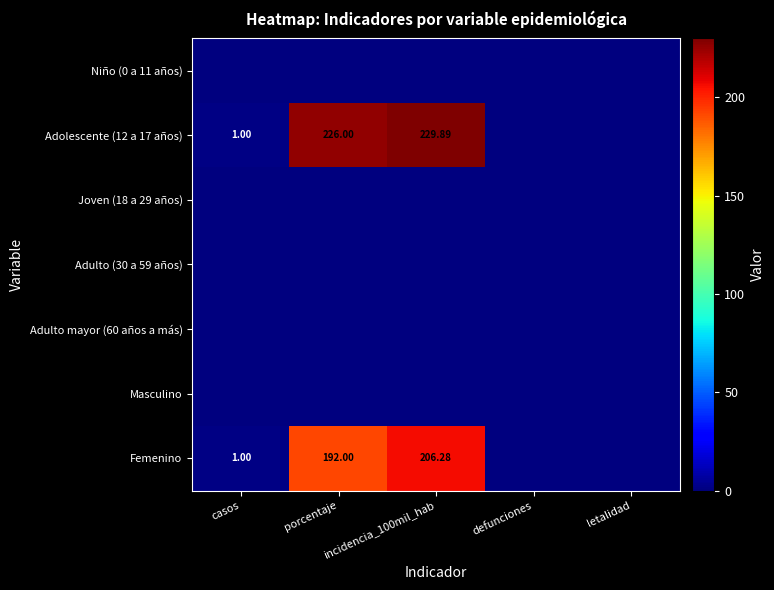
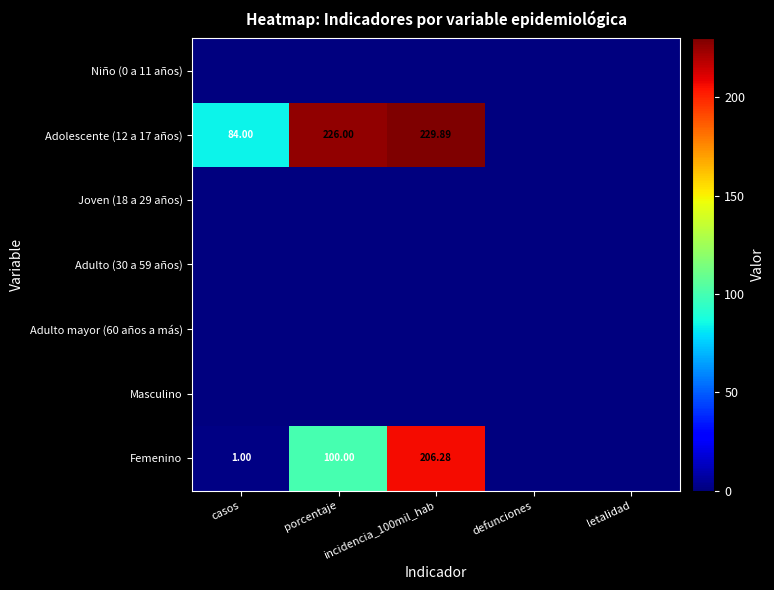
  {
    "Adolescente (12 a 17 años)": {
-     "casos": 1.00,
+     "casos": 84.00,
      "porcentaje": 226.00,
      "incidencia_100mil_hab": 229.89
    },
    "Femenino": {
      "casos": 1.00,
-     "porcentaje": 192.00,
+     "porcentaje": 100.00,
      "incidencia_100mil_hab": 206.28
    }
  }
